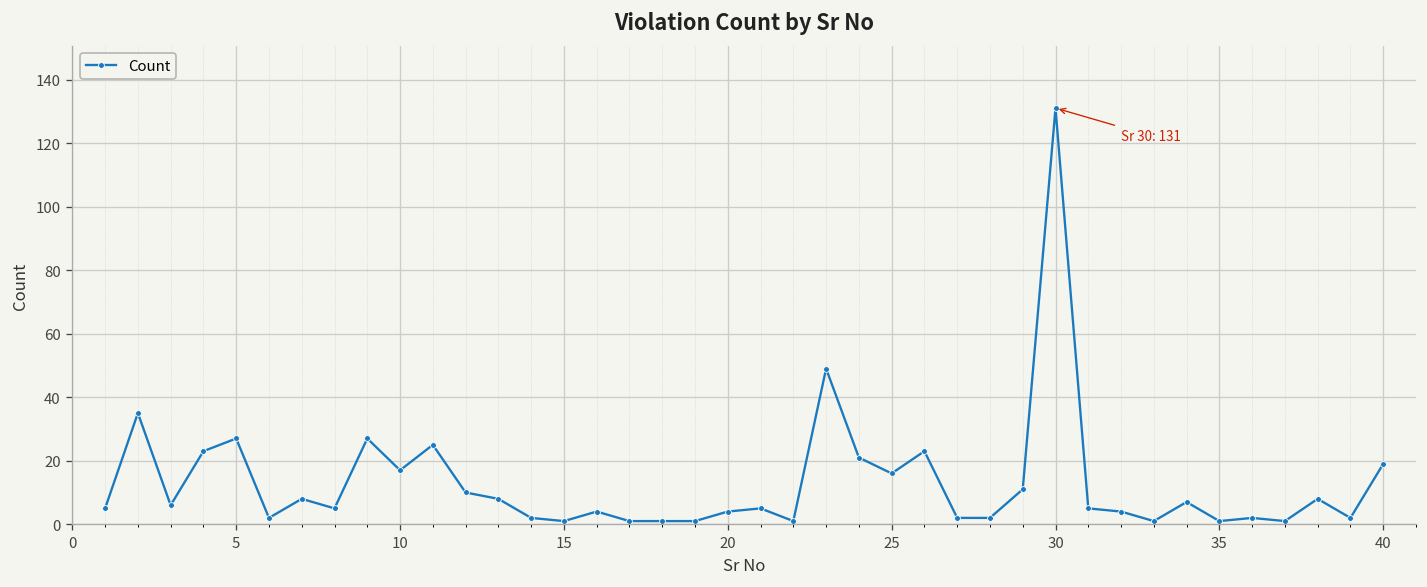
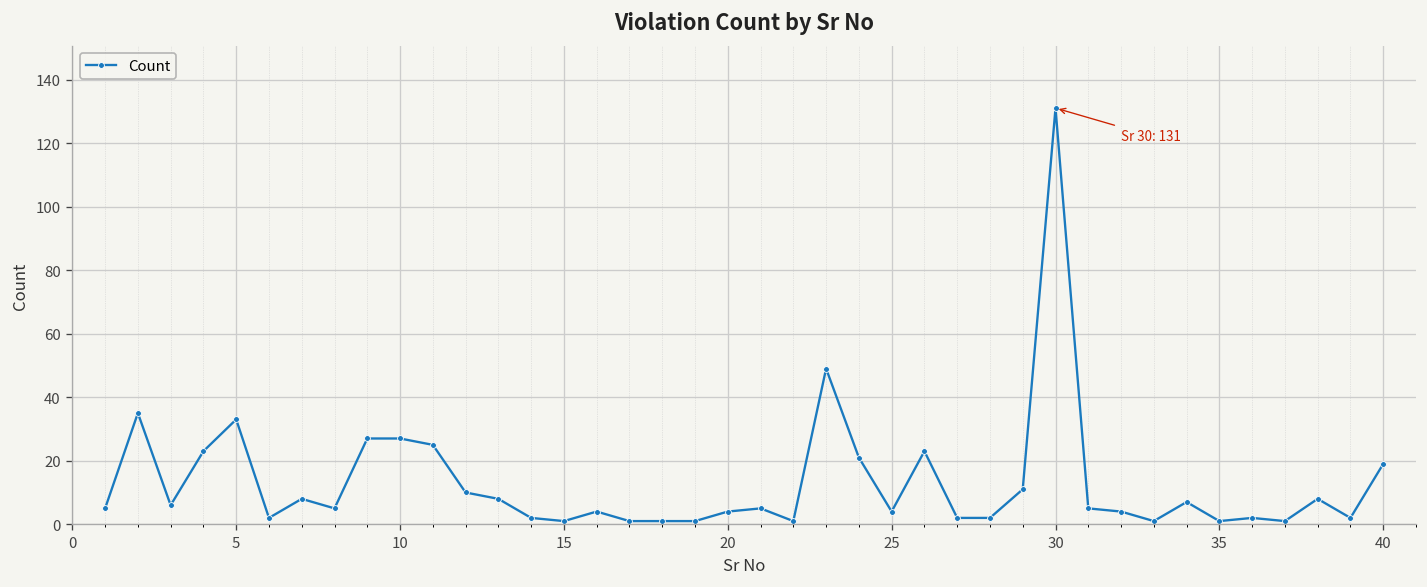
  {
-   "5": 27,
-   "10": 17,
+   "5": 33,
+   "10": 27,
    "15": 1,
    "20": 4,
-   "25": 16,
+   "25": 4,
    "35": 1,
    "40": 19
  }
